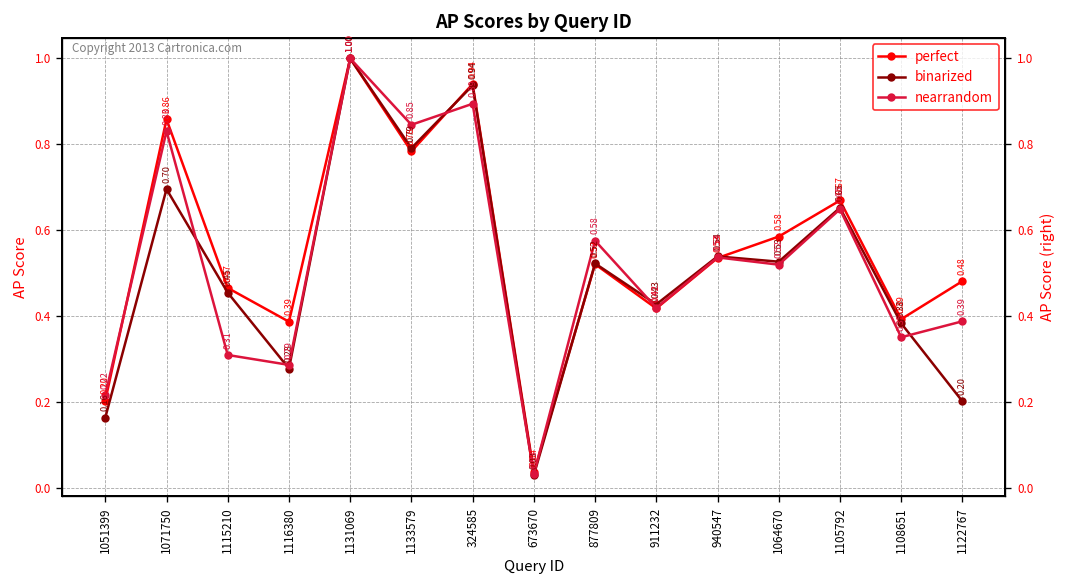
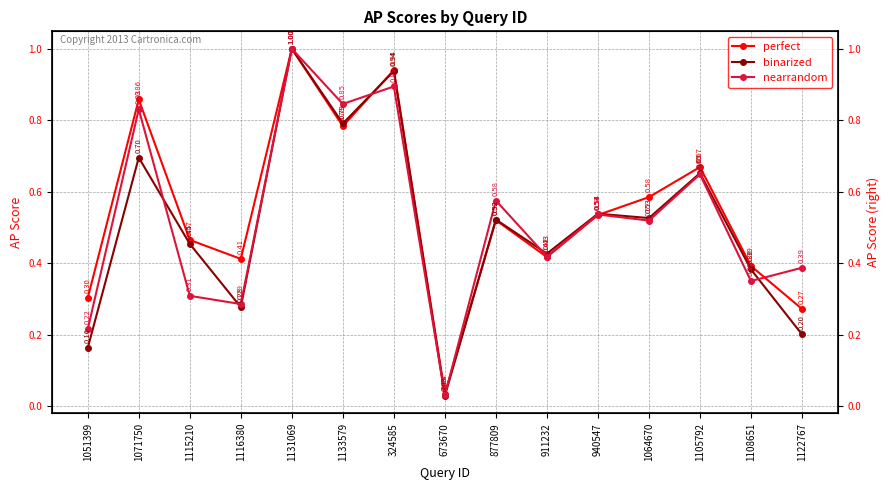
  {
    "perfect": {
-     "1051399": 0.20,
-     "1116380": 0.39,
+     "1051399": 0.30,
+     "1116380": 0.41,
      "1064670": 0.58,
-     "1122767": 0.48
+     "1122767": 0.27
    },
    "binarized": {
      "1071750": 0.70,
      "1122767": 0.20
    },
    "nearrandom": {
      "1051399": 0.22,
      "1115210": 0.31,
      "1133579": 0.85,
      "877809": 0.58,
      "1122767": 0.39
    }
  }
